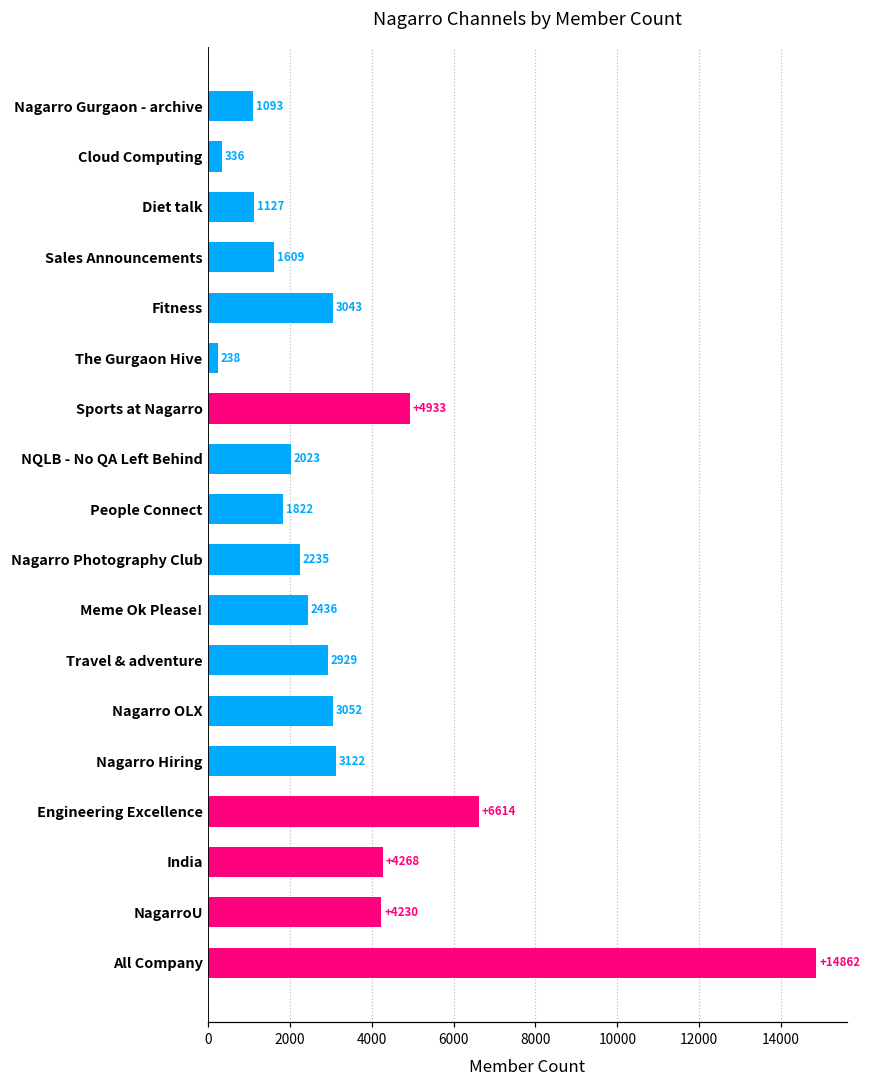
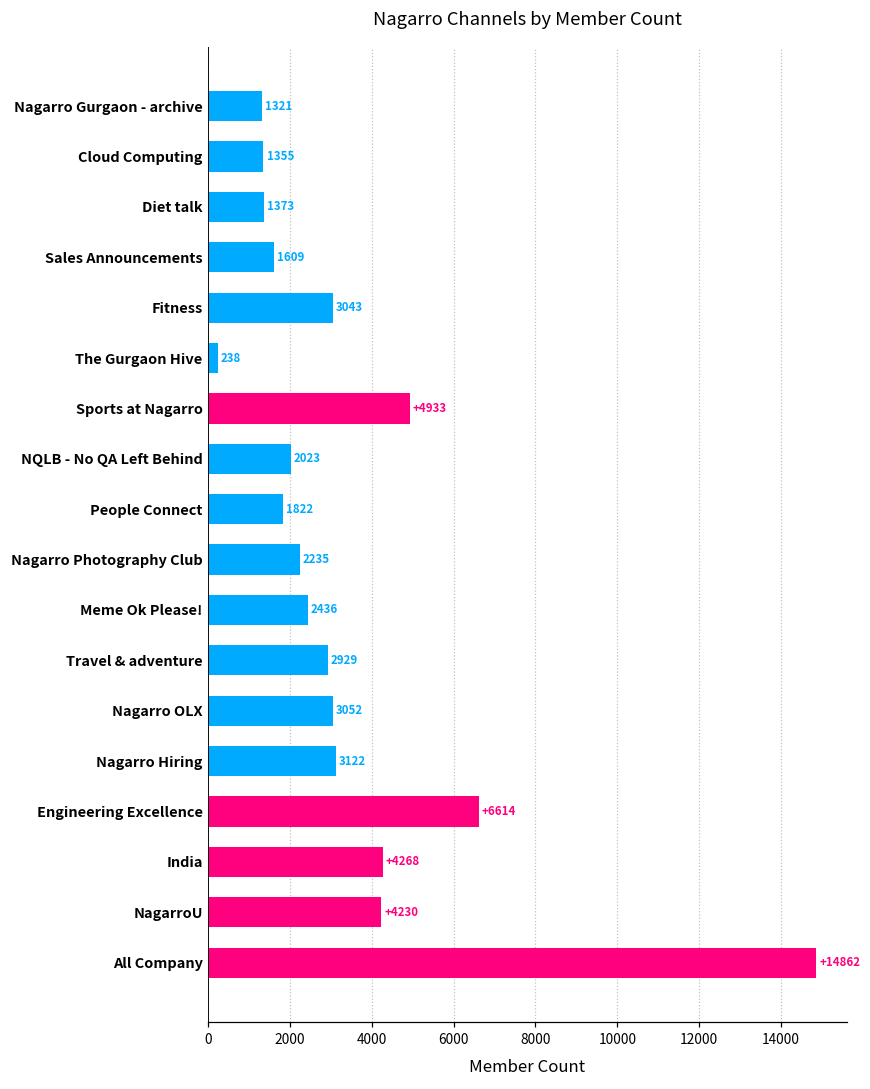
  {
-   "Nagarro Gurgaon - archive": "1093",
-   "Cloud Computing": "336",
-   "Diet talk": "1127",
+   "Nagarro Gurgaon - archive": "1321",
+   "Cloud Computing": "1355",
+   "Diet talk": "1373",
    "Sales Announcements": "1609",
    "Fitness": "3043",
    "The Gurgaon Hive": "238",
    "Sports at Nagarro": "+4933",
    "NQLB - No QA Left Behind": "2023",
    "People Connect": "1822",
    "Nagarro Photography Club": "2235",
    "Meme Ok Please!": "2436",
    "Travel & adventure": "2929",
    "Nagarro OLX": "3052",
    "Nagarro Hiring": "3122",
    "Engineering Excellence": "+6614",
    "India": "+4268",
    "NagarroU": "+4230",
    "All Company": "+14862"
  }
